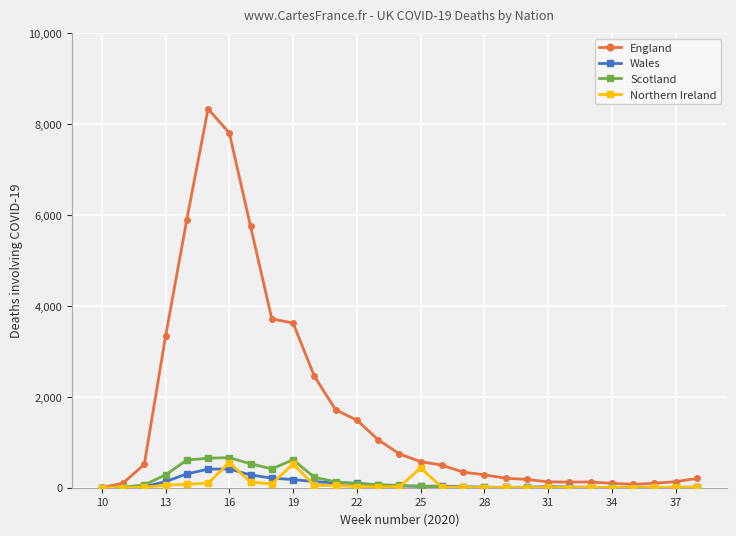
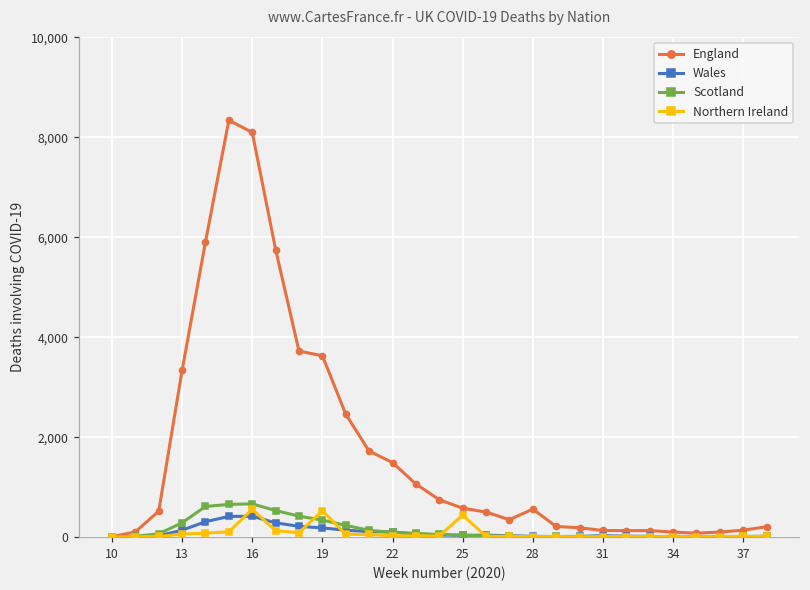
  {
    "England": {
      "13": "3,300",
-     "16": "7,800",
+     "16": "8,100",
      "19": "3,600",
      "22": "1,500",
      "25": "600",
-     "28": "300",
+     "28": "600",
      "31": "100",
      "34": "100",
      "37": "100"
    },
    "Wales": {
      "13": "100",
      "16": "400",
      "19": "200"
    },
    "Scotland": {
      "13": "300",
      "16": "700",
-     "19": "600"
+     "19": "300"
    },
    "Northern Ireland": {
      "13": "100",
      "16": "600",
      "19": "500",
      "22": "0",
      "25": "400"
    }
  }
